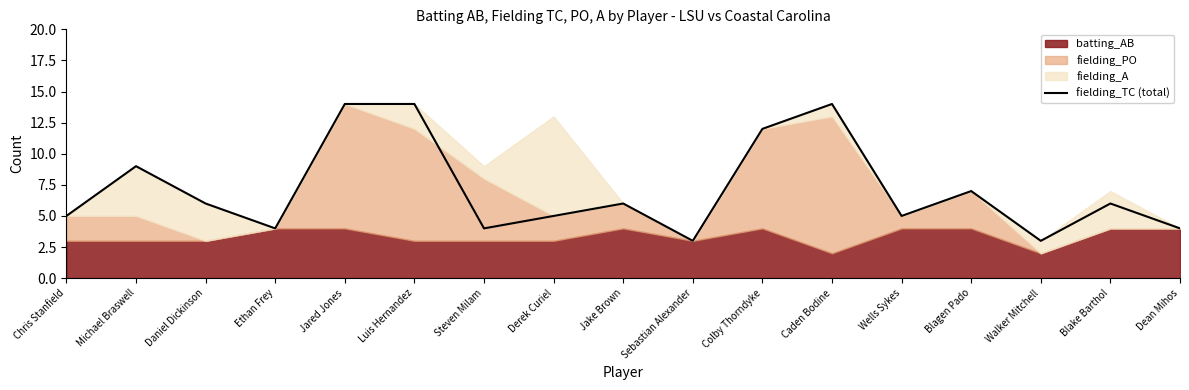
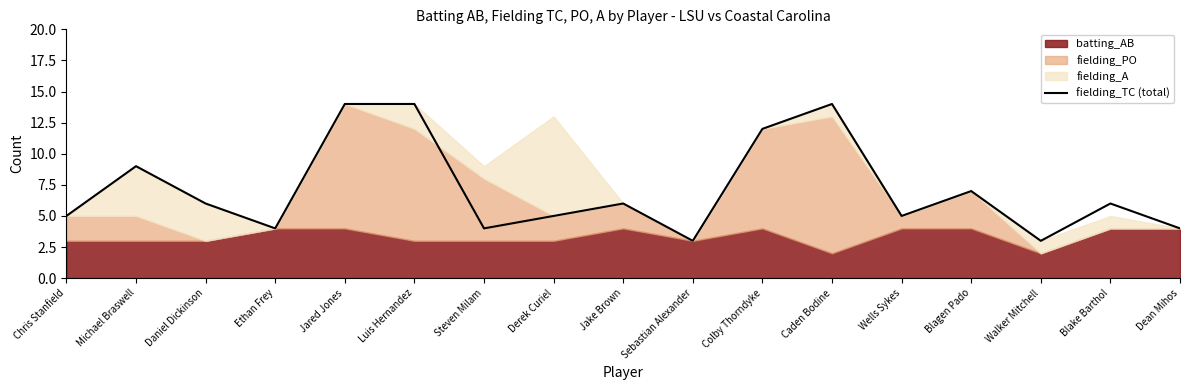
  {
    "batting_AB": {
      "Chris Stanfield": 3,
      "Michael Braswell": 3,
      "Jared Jones": 4,
      "Luis Hernandez": 3,
      "Steven Milam": 3,
      "Derek Curiel": 3,
      "Jake Brown": 4,
      "Colby Thorndyke": 4,
      "Caden Bodine": 2,
      "Wells Sykes": 4,
      "Blagen Pado": 4
    },
    "fielding_TC (total)": {
      "Steven Milam": 4,
      "Blake Barthol": 6
    },
    "fielding_PO": {
      "Michael Braswell": 2,
      "Luis Hernandez": 9,
      "Steven Milam": 5,
      "Caden Bodine": 11
    },
    "fielding_A": {
      "Steven Milam": 1,
      "Derek Curiel": 8,
-     "Blake Barthol": 3
+     "Blake Barthol": 1
    }
  }
